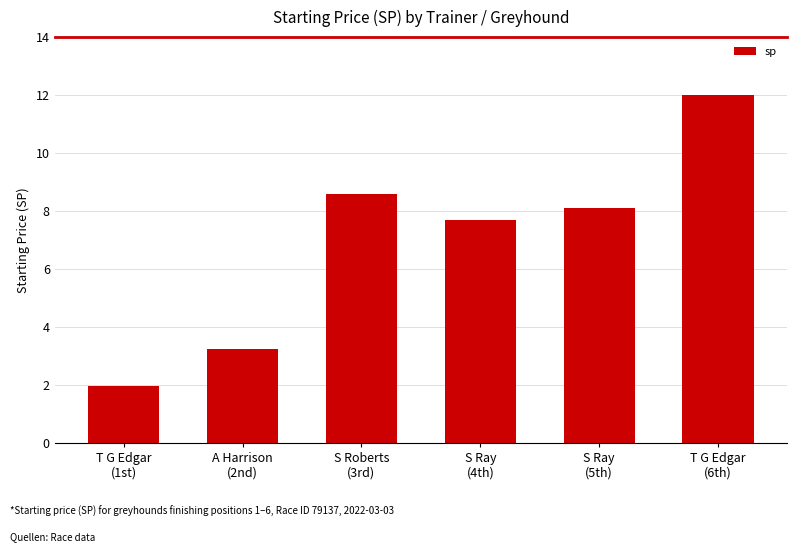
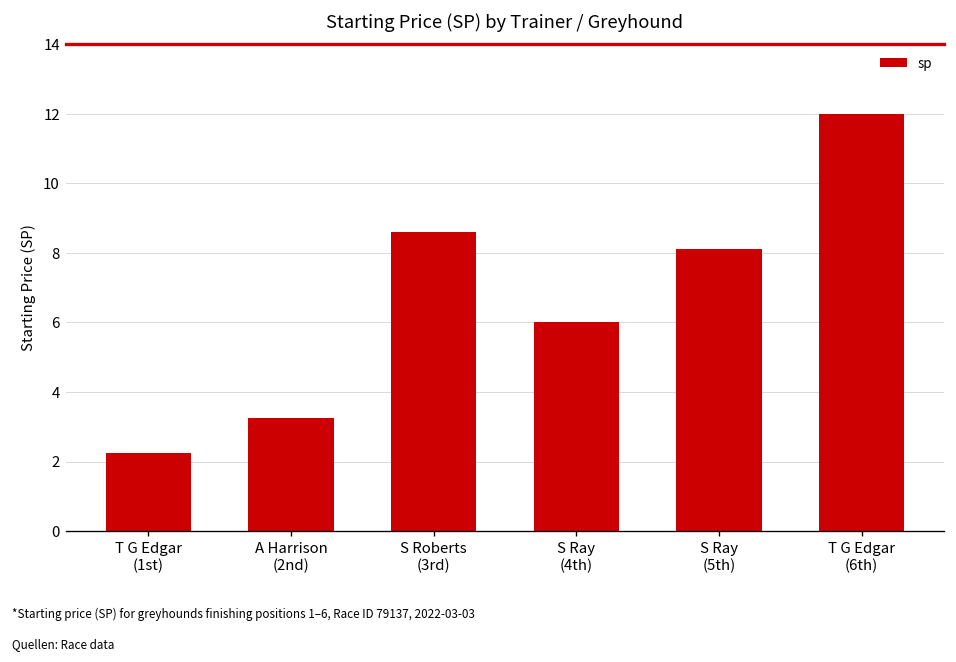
  {
-   "T G Edgar (1st)": 2.0,
+   "T G Edgar (1st)": 2.3,
    "A Harrison (2nd)": 3.3,
    "S Roberts (3rd)": 8.6,
-   "S Ray (4th)": 7.7,
+   "S Ray (4th)": 6.0,
    "S Ray (5th)": 8.1,
    "T G Edgar (6th)": 12.0
  }
